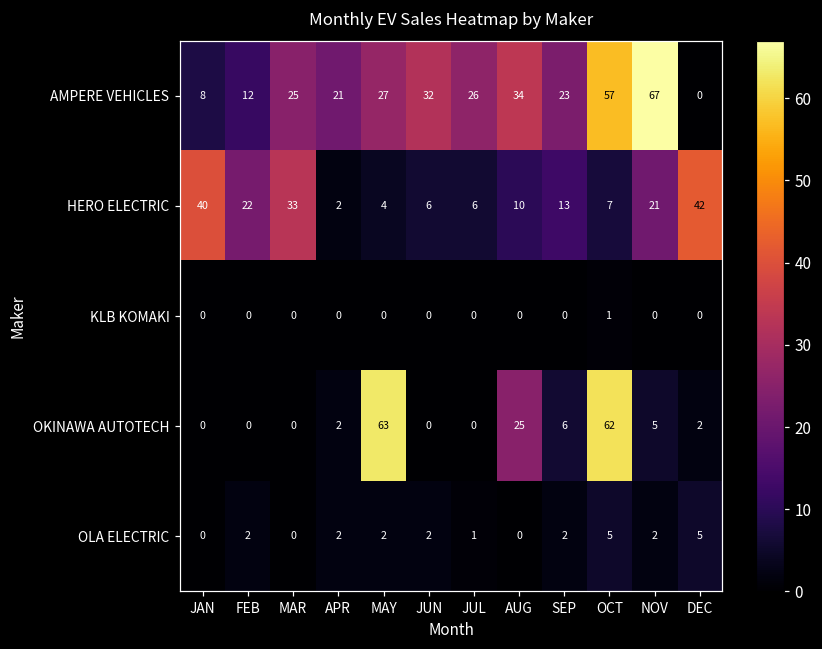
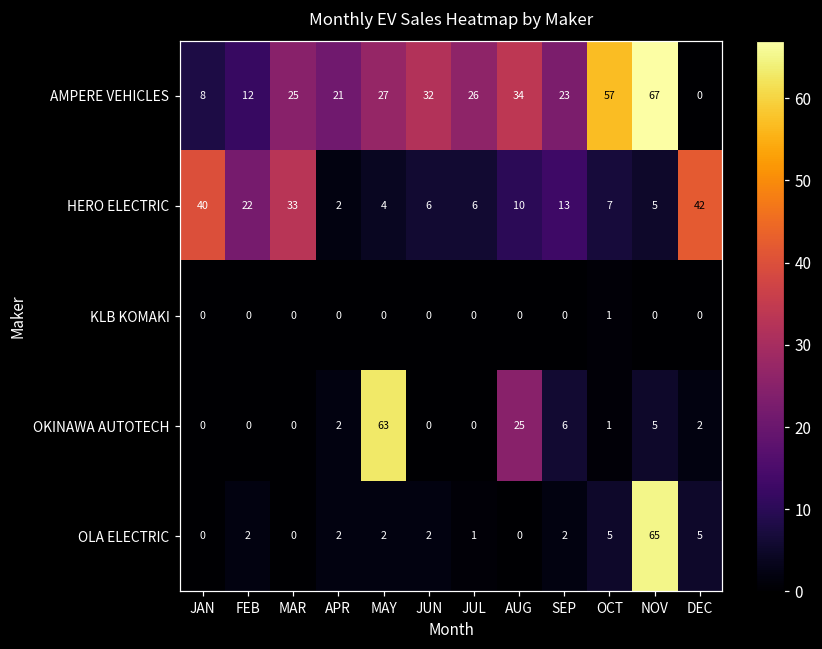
  {
    "AMPERE VEHICLES": {
      "JAN": 8,
      "FEB": 12,
      "MAR": 25,
      "APR": 21,
      "MAY": 27,
      "JUN": 32,
      "JUL": 26,
      "AUG": 34,
      "SEP": 23,
      "OCT": 57,
      "NOV": 67,
      "DEC": 0
    },
    "HERO ELECTRIC": {
      "JAN": 40,
      "FEB": 22,
      "MAR": 33,
      "APR": 2,
      "MAY": 4,
      "JUN": 6,
      "JUL": 6,
      "AUG": 10,
      "SEP": 13,
      "OCT": 7,
-     "NOV": 21,
+     "NOV": 5,
      "DEC": 42
    },
    "KLB KOMAKI": {
      "JAN": 0,
      "FEB": 0,
      "MAR": 0,
      "APR": 0,
      "MAY": 0,
      "JUN": 0,
      "JUL": 0,
      "AUG": 0,
      "SEP": 0,
      "OCT": 1,
      "NOV": 0,
      "DEC": 0
    },
    "OKINAWA AUTOTECH": {
      "JAN": 0,
      "FEB": 0,
      "MAR": 0,
      "APR": 2,
      "MAY": 63,
      "JUN": 0,
      "JUL": 0,
      "AUG": 25,
      "SEP": 6,
-     "OCT": 62,
+     "OCT": 1,
      "NOV": 5,
      "DEC": 2
    },
    "OLA ELECTRIC": {
      "JAN": 0,
      "FEB": 2,
      "MAR": 0,
      "APR": 2,
      "MAY": 2,
      "JUN": 2,
      "JUL": 1,
      "AUG": 0,
      "SEP": 2,
      "OCT": 5,
-     "NOV": 2,
+     "NOV": 65,
      "DEC": 5
    }
  }
